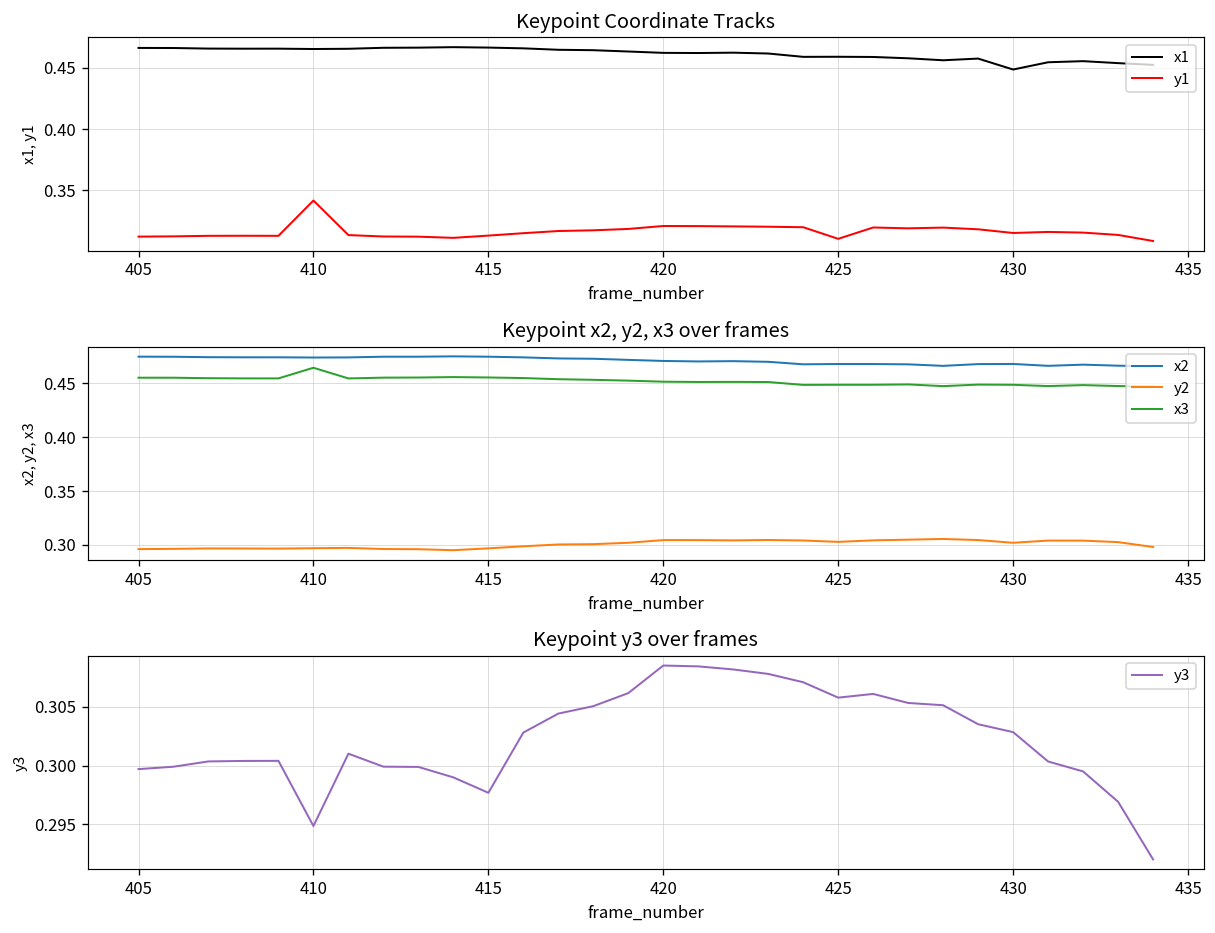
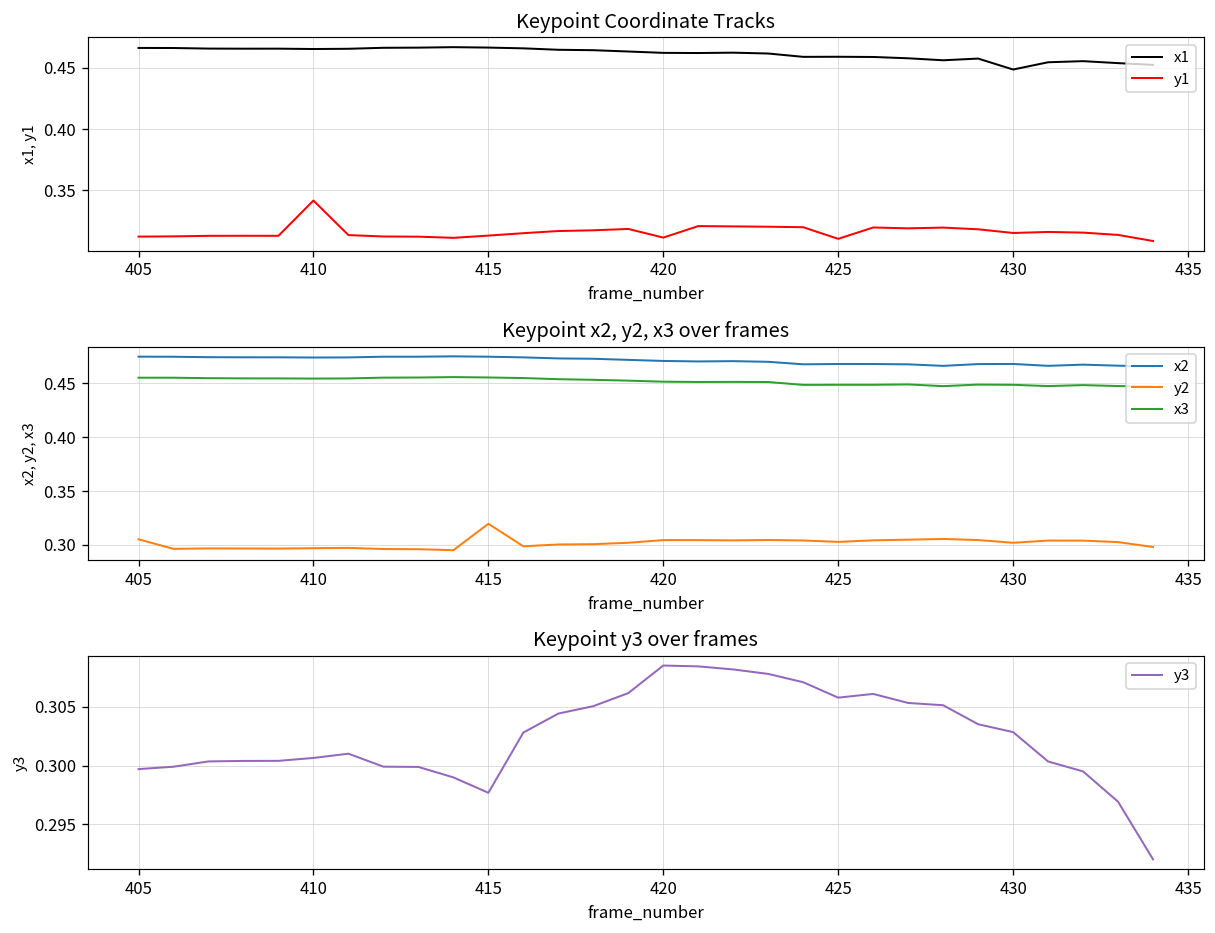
  {
    "Keypoint Coordinate Tracks": {
      "x1": {
        "405": 0.466,
        "410": 0.465,
        "415": 0.466,
        "420": 0.462,
        "425": 0.459,
        "430": 0.449
      },
      "y1": {
        "405": 0.312,
        "410": 0.342,
        "415": 0.313,
-       "420": 0.321,
+       "420": 0.312,
        "425": 0.311,
        "430": 0.315
      }
    },
    "Keypoint x2, y2, x3 over frames": {
      "x2": {
        "405": 0.47,
        "410": 0.47,
        "415": 0.47,
        "420": 0.47,
        "425": 0.47,
        "430": 0.47
      },
      "y2": {
-       "405": 0.30,
+       "405": 0.31,
        "410": 0.30,
-       "415": 0.30,
+       "415": 0.32,
        "420": 0.30,
        "425": 0.30,
        "430": 0.30
      },
      "x3": {
        "405": 0.46,
-       "410": 0.46,
+       "410": 0.45,
        "415": 0.46,
        "420": 0.45,
        "425": 0.45,
        "430": 0.45
      }
    },
    "Keypoint y3 over frames": {
      "405": 0.300,
-     "410": 0.295,
+     "410": 0.301,
      "415": 0.298,
      "420": 0.309,
      "425": 0.306,
      "430": 0.303
    }
  }
